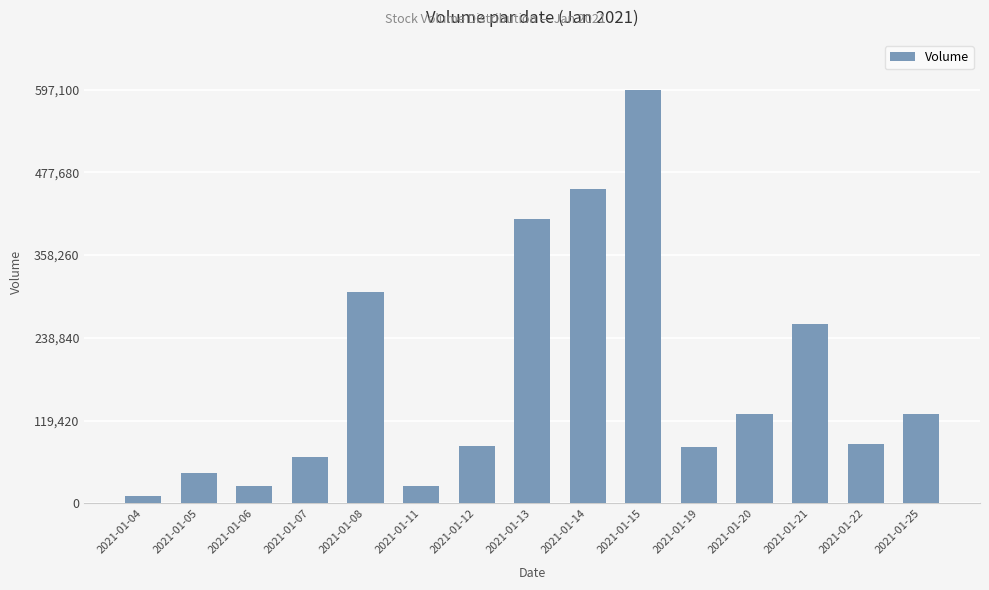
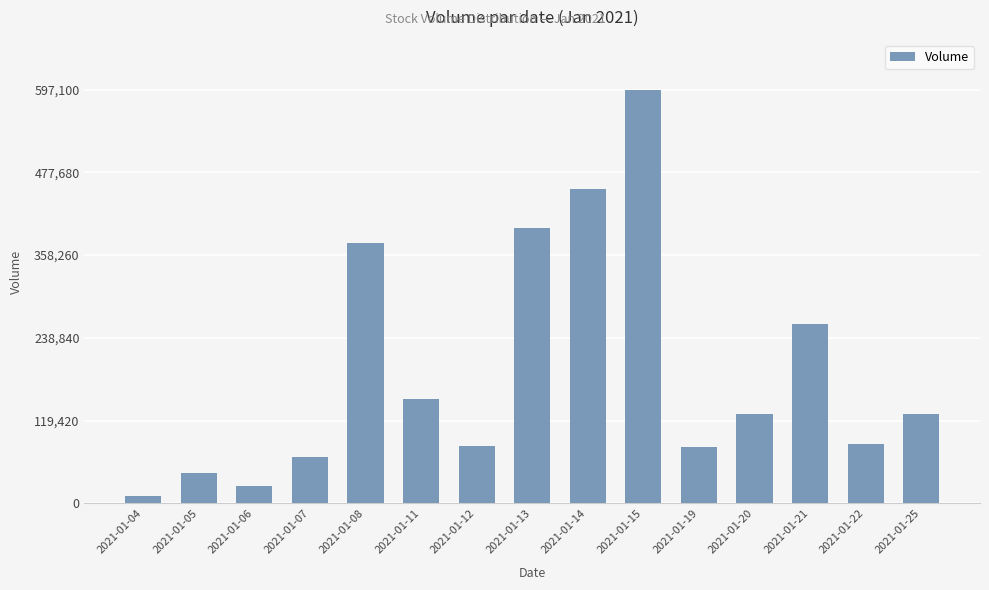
  {
    "2021-01-04": "10,000",
    "2021-01-05": "40,000",
    "2021-01-06": "30,000",
    "2021-01-07": "70,000",
-   "2021-01-08": "310,000",
-   "2021-01-11": "30,000",
+   "2021-01-08": "380,000",
+   "2021-01-11": "150,000",
    "2021-01-12": "80,000",
-   "2021-01-13": "410,000",
+   "2021-01-13": "400,000",
    "2021-01-14": "450,000",
    "2021-01-15": "600,000",
    "2021-01-19": "80,000",
    "2021-01-20": "130,000",
    "2021-01-21": "260,000",
    "2021-01-22": "90,000",
    "2021-01-25": "130,000"
  }
